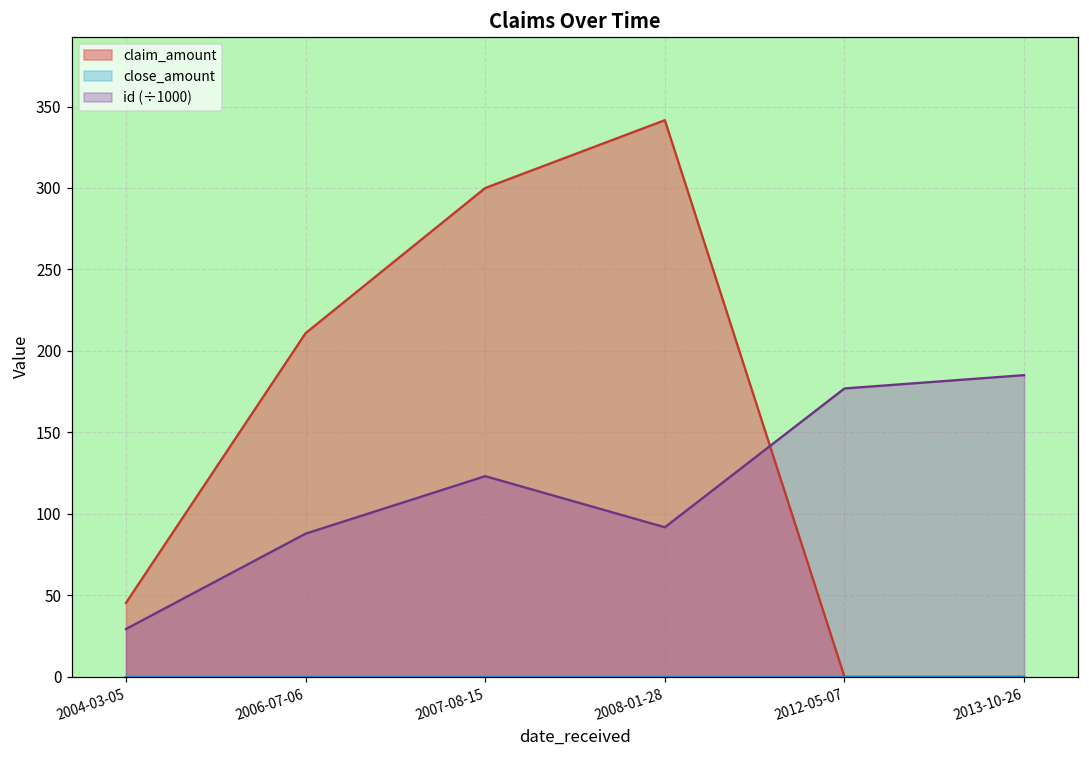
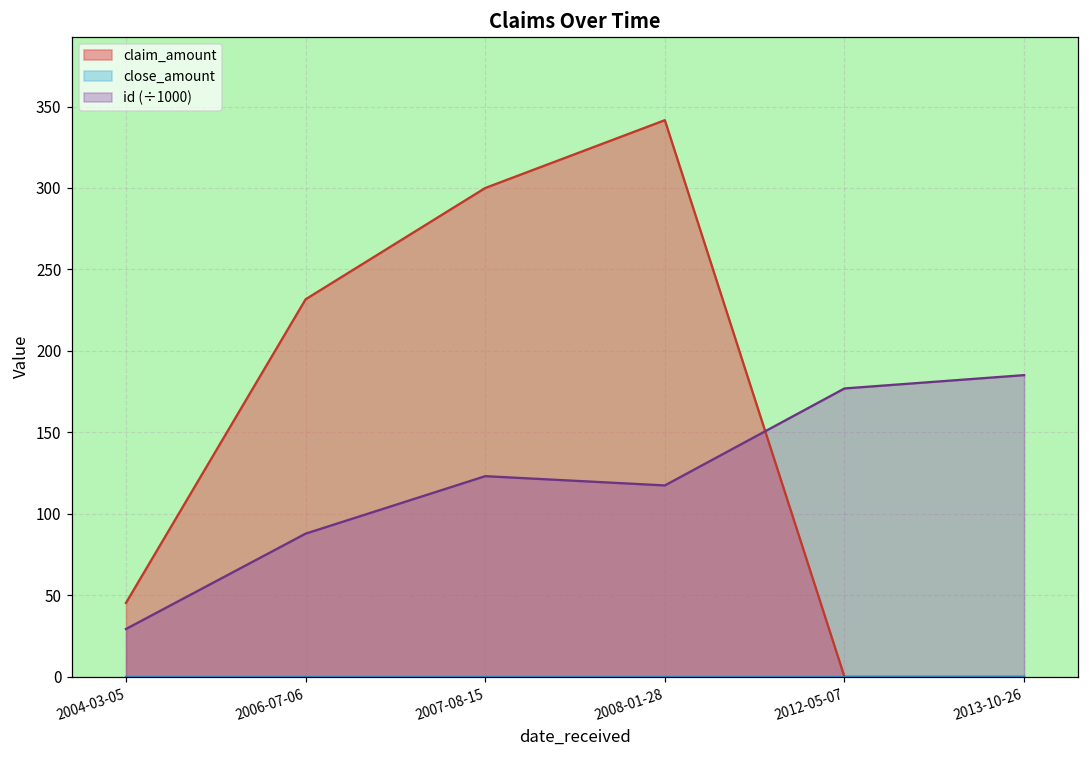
  {
    "claim_amount": {
      "2004-03-05": 45,
-     "2006-07-06": 211,
+     "2006-07-06": 232,
      "2007-08-15": 300,
      "2008-01-28": 342
    },
    "close_amount": {
      "2004-03-05": 0,
      "2006-07-06": 0,
      "2007-08-15": 0,
      "2008-01-28": 0
    },
    "id (÷1000)": {
      "2004-03-05": 29,
      "2006-07-06": 88,
      "2007-08-15": 123,
-     "2008-01-28": 92,
+     "2008-01-28": 117,
      "2012-05-07": 177,
      "2013-10-26": 185
    }
  }
